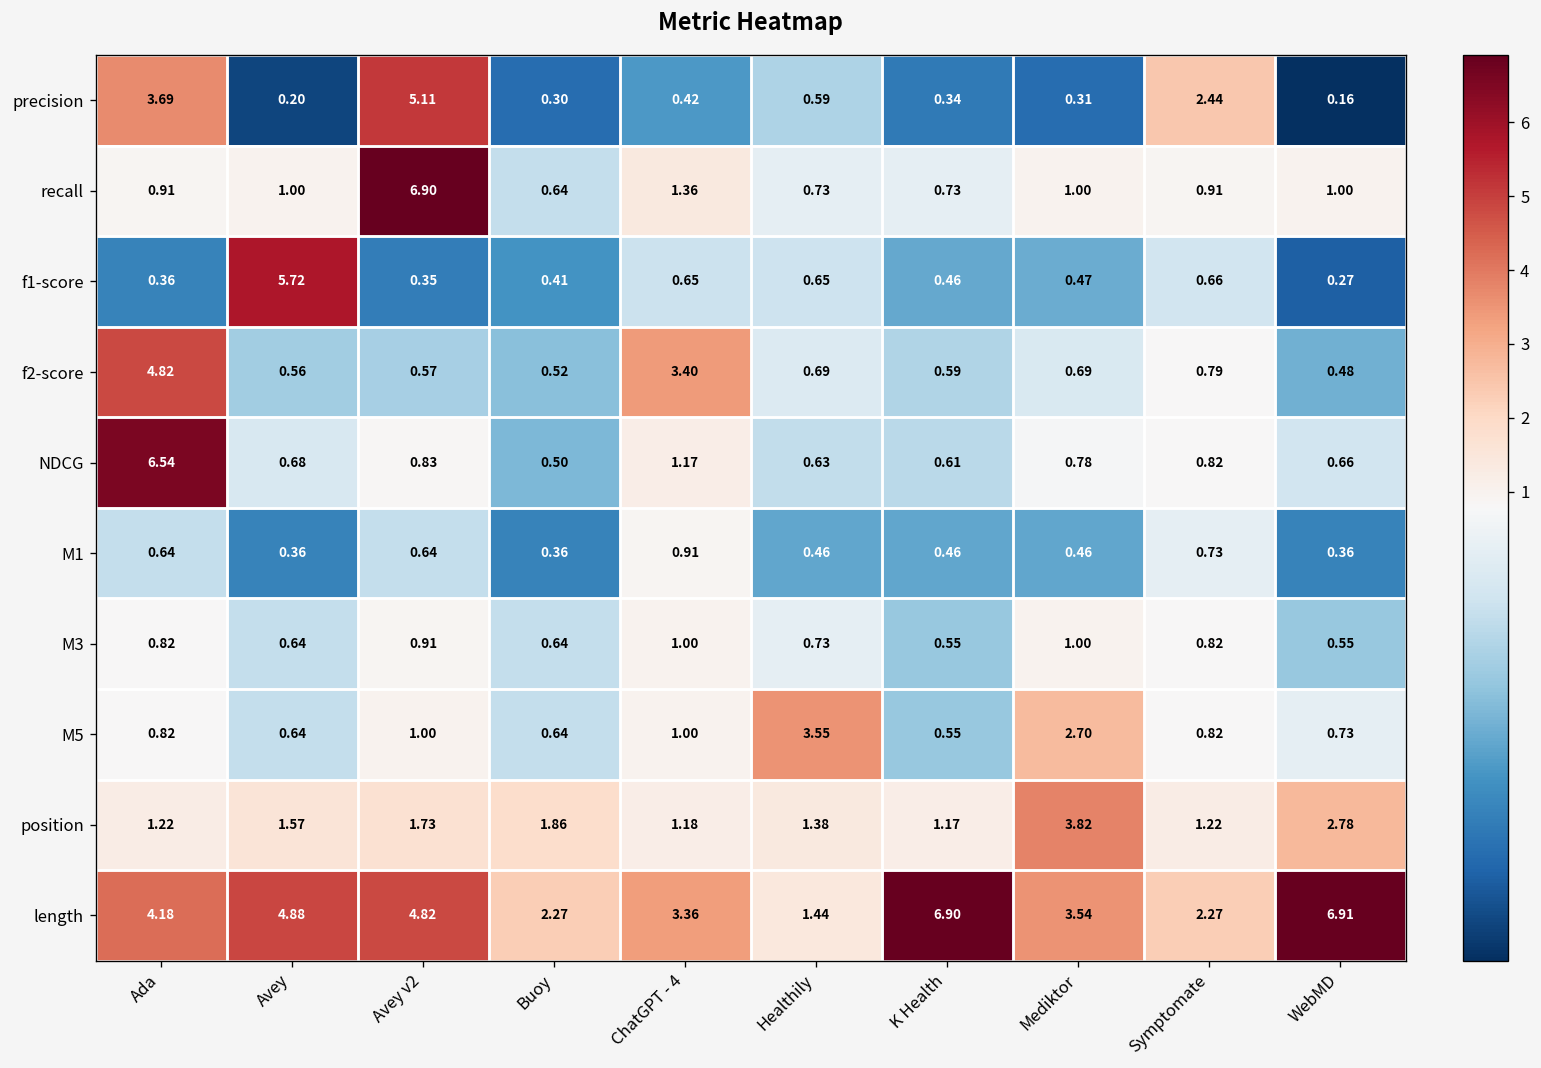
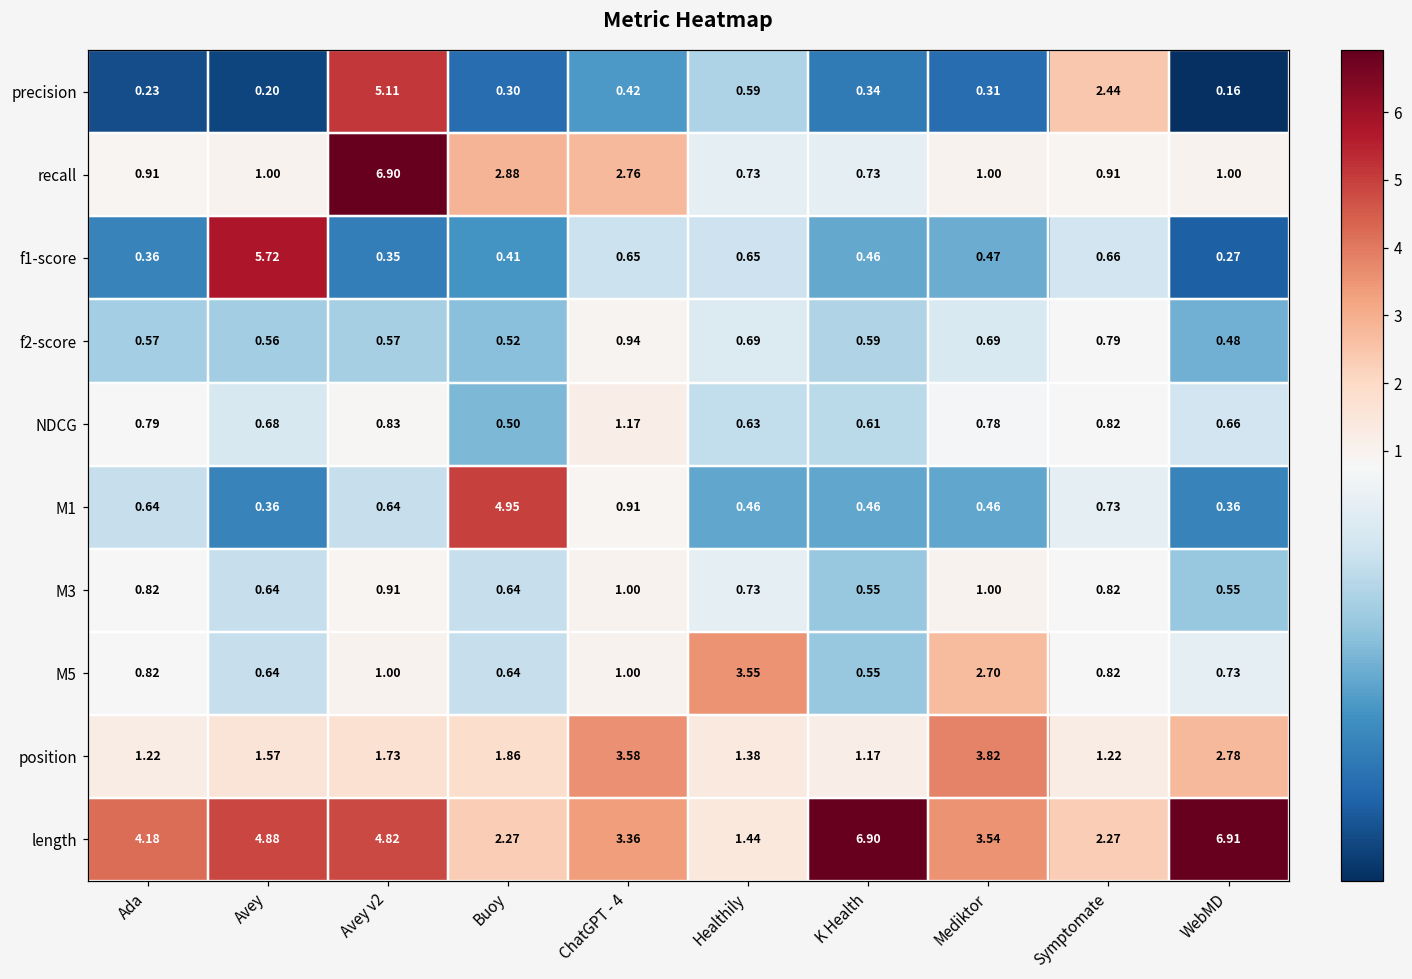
  {
    "precision": {
-     "Ada": 3.69,
+     "Ada": 0.23,
      "Avey": 0.20,
      "Avey v2": 5.11,
      "Buoy": 0.30,
      "ChatGPT - 4": 0.42,
      "Healthily": 0.59,
      "K Health": 0.34,
      "Mediktor": 0.31,
      "Symptomate": 2.44,
      "WebMD": 0.16
    },
    "recall": {
      "Ada": 0.91,
      "Avey": 1.00,
      "Avey v2": 6.90,
-     "Buoy": 0.64,
-     "ChatGPT - 4": 1.36,
+     "Buoy": 2.88,
+     "ChatGPT - 4": 2.76,
      "Healthily": 0.73,
      "K Health": 0.73,
      "Mediktor": 1.00,
      "Symptomate": 0.91,
      "WebMD": 1.00
    },
    "f1-score": {
      "Ada": 0.36,
      "Avey": 5.72,
      "Avey v2": 0.35,
      "Buoy": 0.41,
      "ChatGPT - 4": 0.65,
      "Healthily": 0.65,
      "K Health": 0.46,
      "Mediktor": 0.47,
      "Symptomate": 0.66,
      "WebMD": 0.27
    },
    "f2-score": {
-     "Ada": 4.82,
+     "Ada": 0.57,
      "Avey": 0.56,
      "Avey v2": 0.57,
      "Buoy": 0.52,
-     "ChatGPT - 4": 3.40,
+     "ChatGPT - 4": 0.94,
      "Healthily": 0.69,
      "K Health": 0.59,
      "Mediktor": 0.69,
      "Symptomate": 0.79,
      "WebMD": 0.48
    },
    "NDCG": {
-     "Ada": 6.54,
+     "Ada": 0.79,
      "Avey": 0.68,
      "Avey v2": 0.83,
      "Buoy": 0.50,
      "ChatGPT - 4": 1.17,
      "Healthily": 0.63,
      "K Health": 0.61,
      "Mediktor": 0.78,
      "Symptomate": 0.82,
      "WebMD": 0.66
    },
    "M1": {
      "Ada": 0.64,
      "Avey": 0.36,
      "Avey v2": 0.64,
-     "Buoy": 0.36,
+     "Buoy": 4.95,
      "ChatGPT - 4": 0.91,
      "Healthily": 0.46,
      "K Health": 0.46,
      "Mediktor": 0.46,
      "Symptomate": 0.73,
      "WebMD": 0.36
    },
    "M3": {
      "Ada": 0.82,
      "Avey": 0.64,
      "Avey v2": 0.91,
      "Buoy": 0.64,
      "ChatGPT - 4": 1.00,
      "Healthily": 0.73,
      "K Health": 0.55,
      "Mediktor": 1.00,
      "Symptomate": 0.82,
      "WebMD": 0.55
    },
    "M5": {
      "Ada": 0.82,
      "Avey": 0.64,
      "Avey v2": 1.00,
      "Buoy": 0.64,
      "ChatGPT - 4": 1.00,
      "Healthily": 3.55,
      "K Health": 0.55,
      "Mediktor": 2.70,
      "Symptomate": 0.82,
      "WebMD": 0.73
    },
    "position": {
      "Ada": 1.22,
      "Avey": 1.57,
      "Avey v2": 1.73,
      "Buoy": 1.86,
-     "ChatGPT - 4": 1.18,
+     "ChatGPT - 4": 3.58,
      "Healthily": 1.38,
      "K Health": 1.17,
      "Mediktor": 3.82,
      "Symptomate": 1.22,
      "WebMD": 2.78
    },
    "length": {
      "Ada": 4.18,
      "Avey": 4.88,
      "Avey v2": 4.82,
      "Buoy": 2.27,
      "ChatGPT - 4": 3.36,
      "Healthily": 1.44,
      "K Health": 6.90,
      "Mediktor": 3.54,
      "Symptomate": 2.27,
      "WebMD": 6.91
    }
  }
